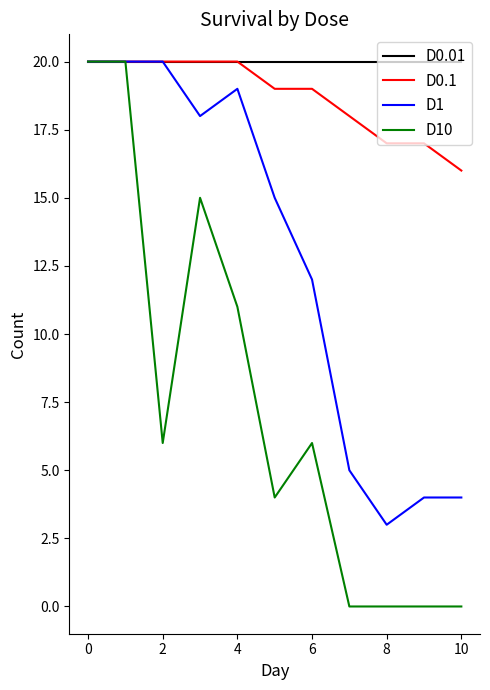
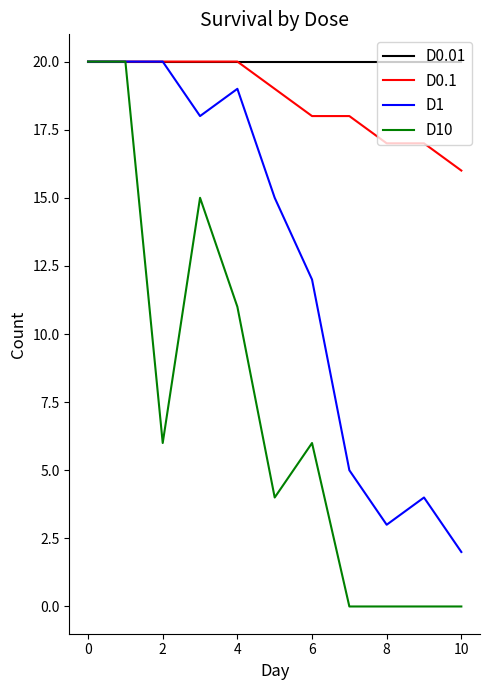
  {
    "D0.01": {
      "6": 20
    },
    "D0.1": {
-     "6": 19,
+     "6": 18,
      "10": 16
    },
    "D1": {
      "4": 19,
      "6": 12,
      "8": 3,
-     "10": 4
+     "10": 2
    },
    "D10": {
      "2": 6,
      "4": 11,
      "6": 6,
      "8": 0,
      "10": 0
    }
  }
